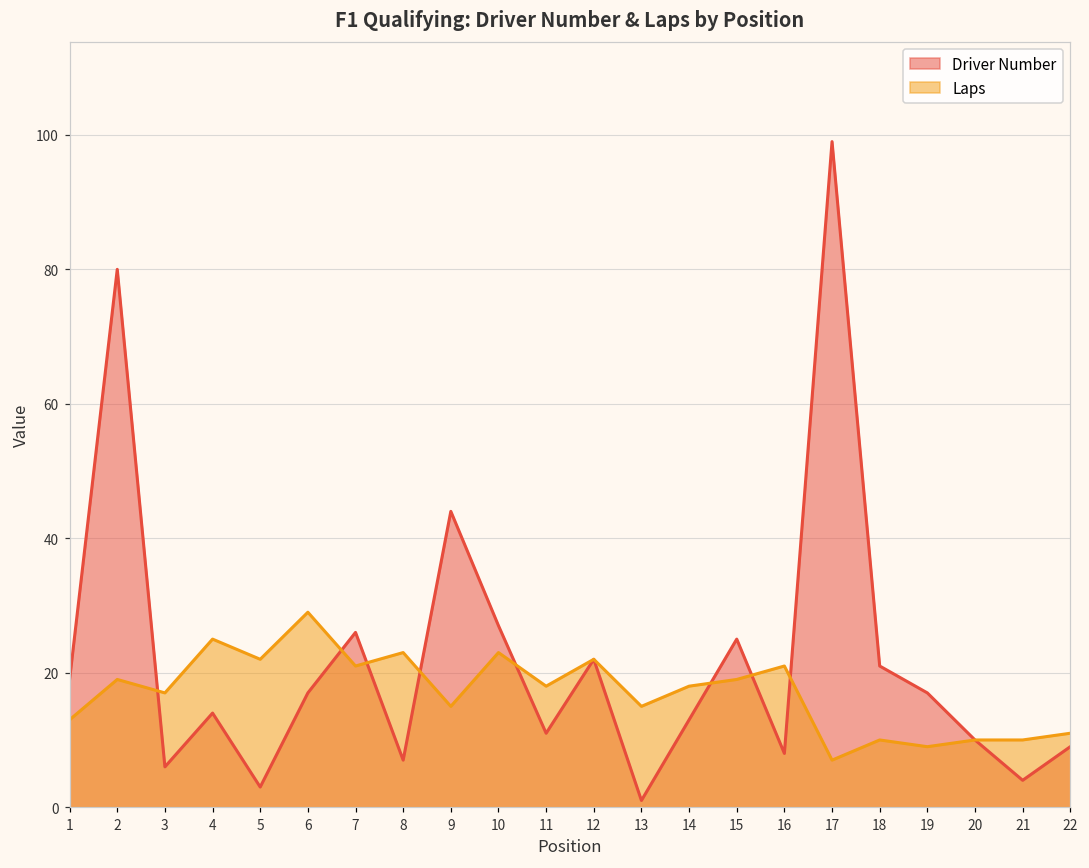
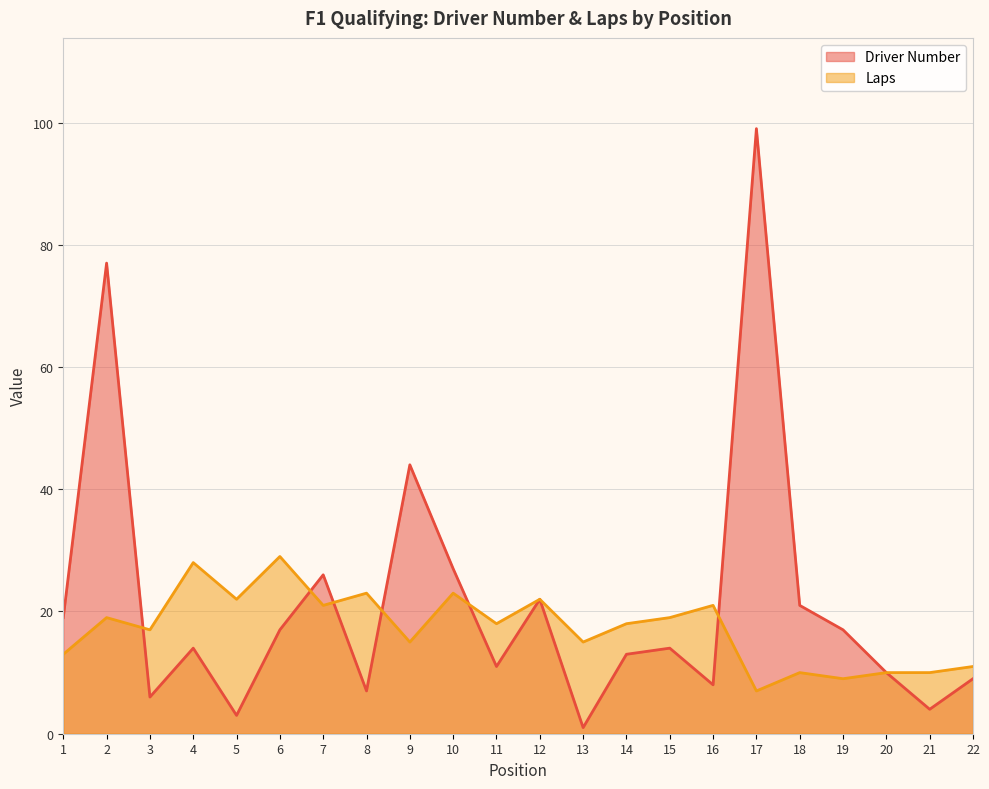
  {
    "Driver Number": {
      "1": 19,
-     "2": 80,
+     "2": 77,
      "3": 6,
      "4": 14,
      "5": 3,
      "6": 17,
      "7": 26,
      "8": 7,
      "9": 44,
      "10": 27,
      "11": 11,
      "13": 1,
      "14": 13,
-     "15": 25,
+     "15": 14,
      "16": 8,
      "17": 99,
      "18": 21,
      "19": 17,
      "21": 4,
      "22": 9
    },
    "Laps": {
      "1": 13,
      "2": 19,
      "3": 17,
-     "4": 25,
+     "4": 28,
      "5": 22,
      "6": 29,
      "7": 21,
      "8": 23,
      "9": 15,
      "10": 23,
      "11": 18,
      "13": 15,
      "14": 18,
      "15": 19,
      "16": 21,
      "17": 7,
      "18": 10,
      "19": 9,
      "21": 10,
      "22": 11
    }
  }
